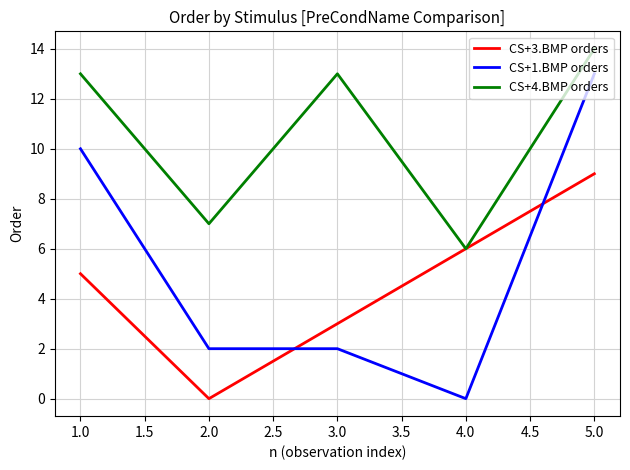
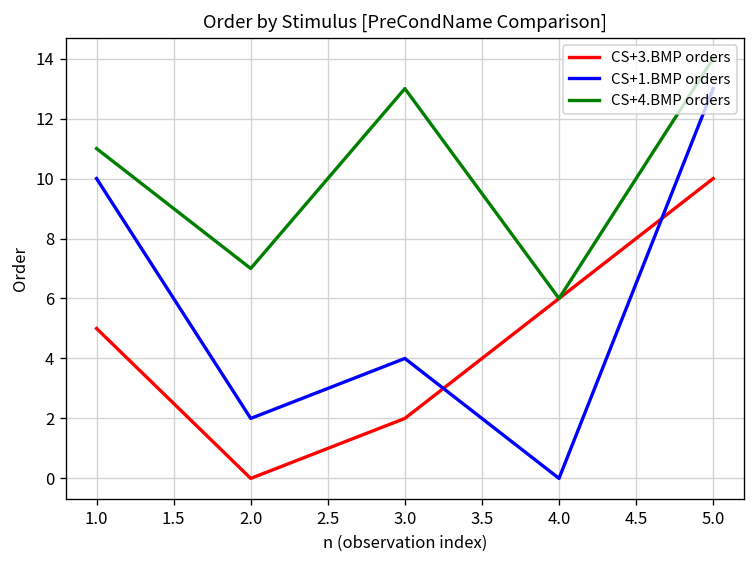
  {
    "CS+3.BMP orders": {
      "1.0": 5,
      "2.0": 0,
-     "3.0": 3,
-     "5.0": 9
+     "3.0": 2,
+     "5.0": 10
    },
    "CS+1.BMP orders": {
      "1.0": 10,
      "2.0": 2,
-     "3.0": 2,
+     "3.0": 4,
      "4.0": 0
    },
    "CS+4.BMP orders": {
-     "1.0": 13,
+     "1.0": 11,
      "2.0": 7,
      "3.0": 13
    }
  }
